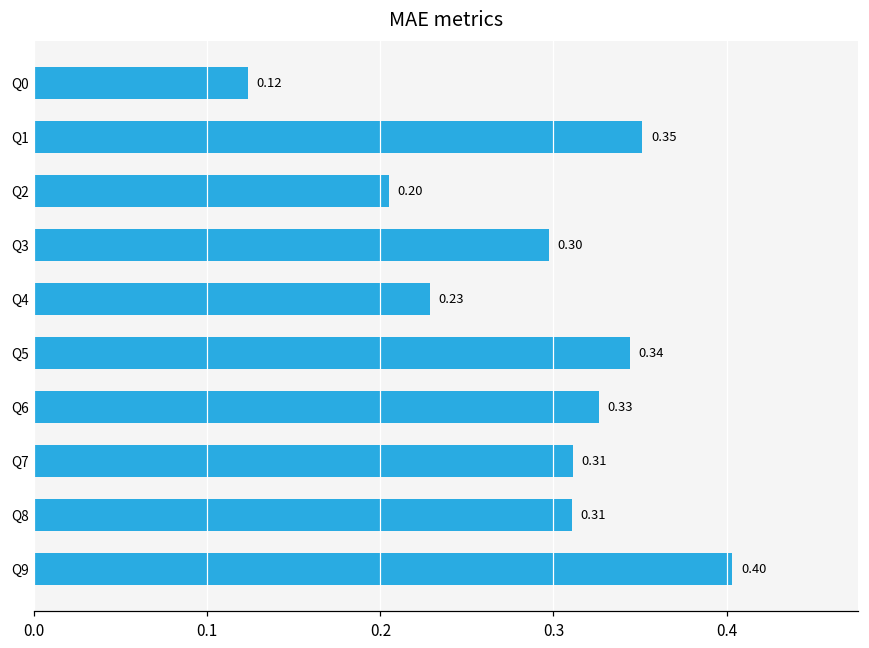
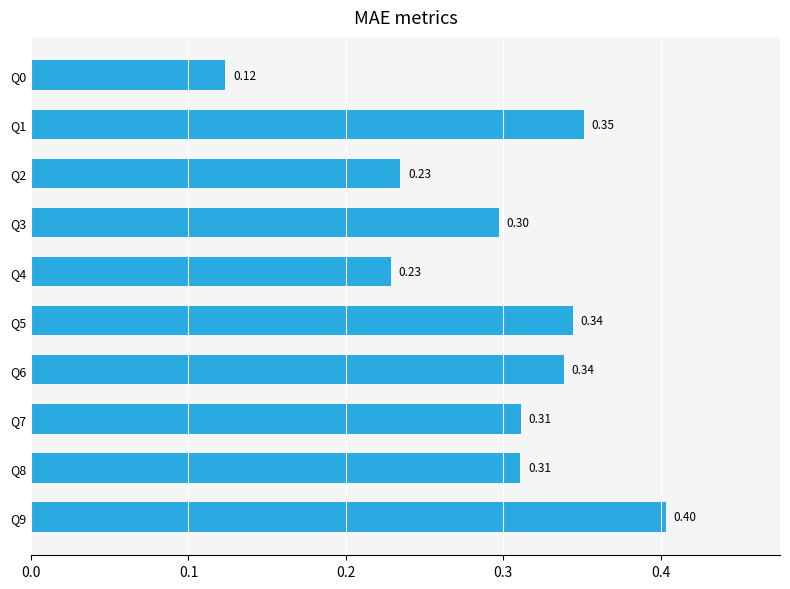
  {
    "Q0": 0.12,
    "Q1": 0.35,
-   "Q2": 0.20,
+   "Q2": 0.23,
    "Q3": 0.30,
    "Q4": 0.23,
    "Q5": 0.34,
-   "Q6": 0.33,
+   "Q6": 0.34,
    "Q7": 0.31,
    "Q8": 0.31,
    "Q9": 0.40
  }
